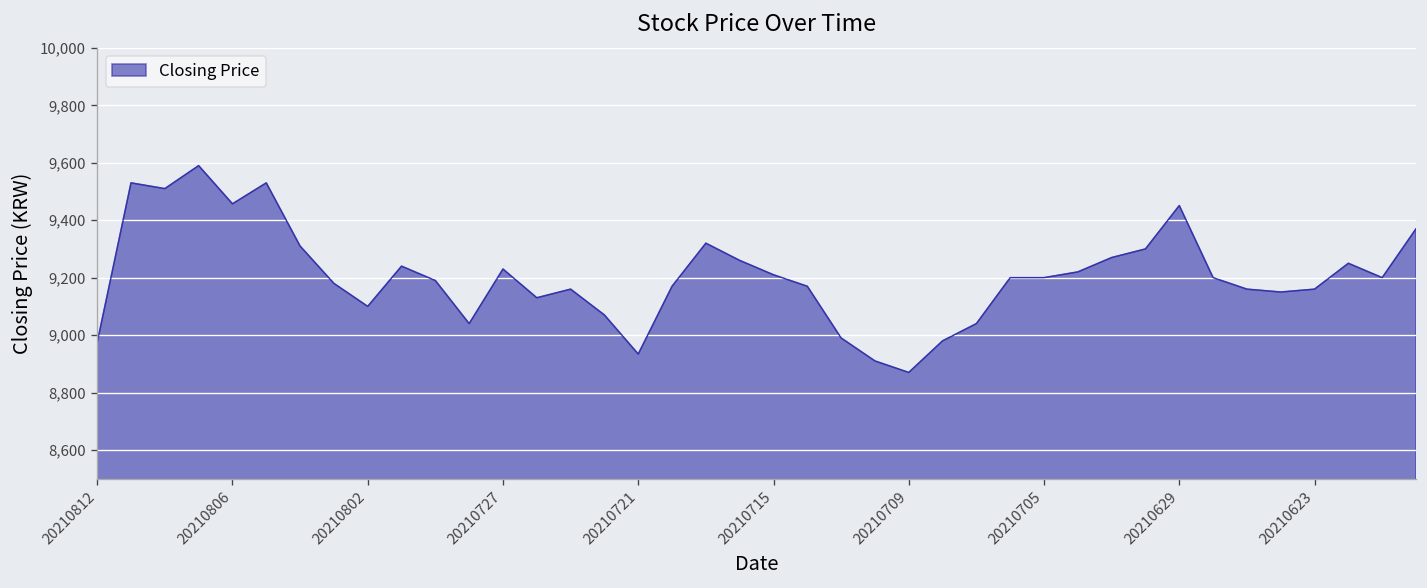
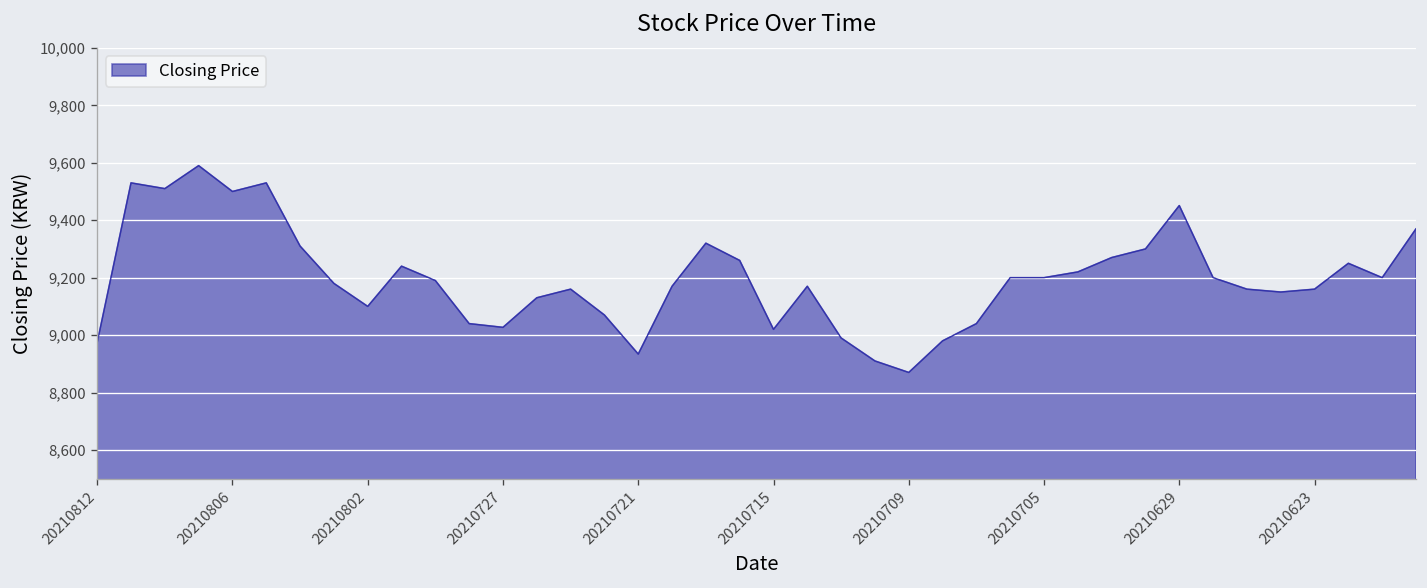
  {
    "20210812": "8,970",
-   "20210806": "9,460",
+   "20210806": "9,500",
    "20210802": "9,100",
-   "20210727": "9,230",
+   "20210727": "9,030",
    "20210721": "8,930",
-   "20210715": "9,210",
+   "20210715": "9,020",
    "20210709": "8,870",
    "20210705": "9,200",
    "20210629": "9,450",
    "20210623": "9,160"
  }
